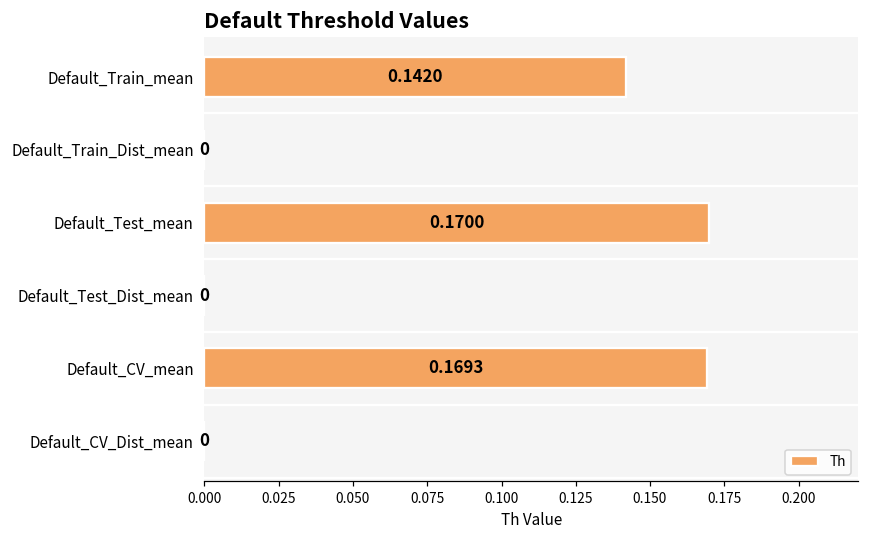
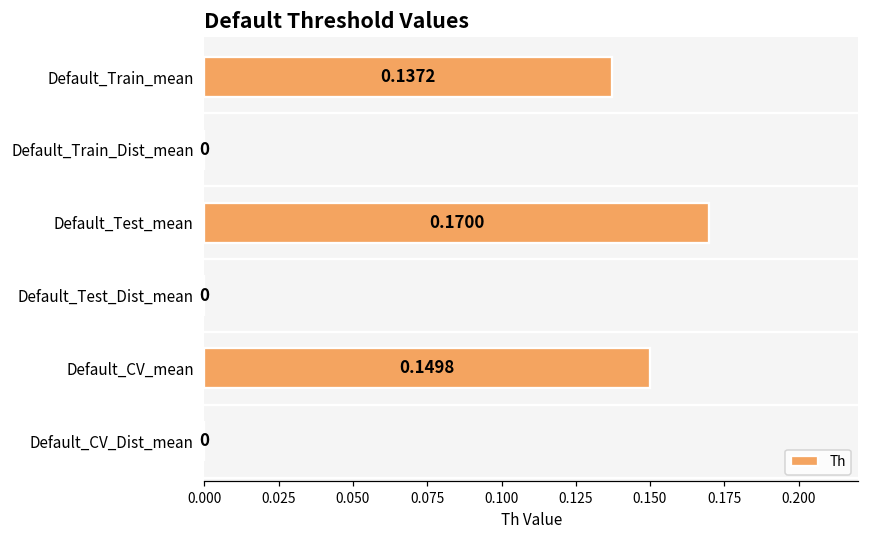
  {
-   "Default_Train_mean": 0.1420,
+   "Default_Train_mean": 0.1372,
    "Default_Train_Dist_mean": 0,
    "Default_Test_mean": 0.1700,
    "Default_Test_Dist_mean": 0,
-   "Default_CV_mean": 0.1693,
+   "Default_CV_mean": 0.1498,
    "Default_CV_Dist_mean": 0
  }
